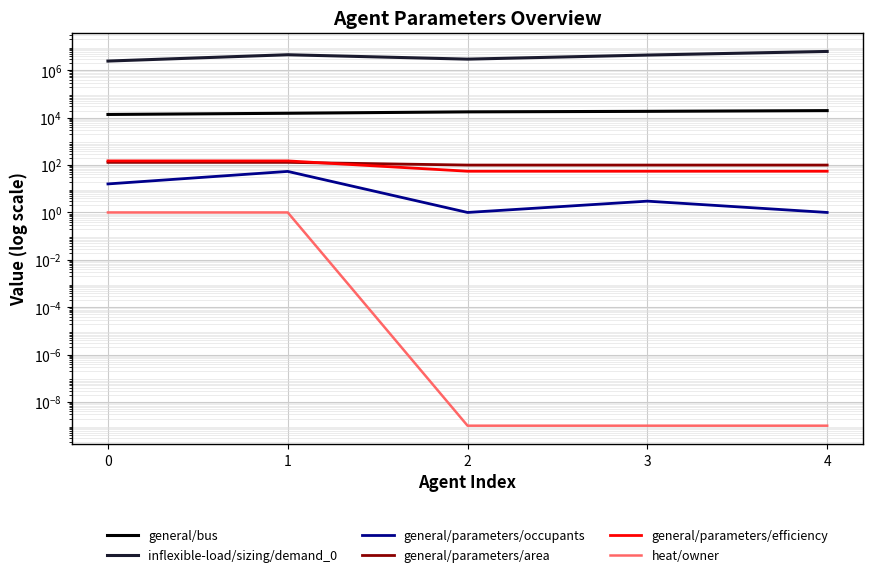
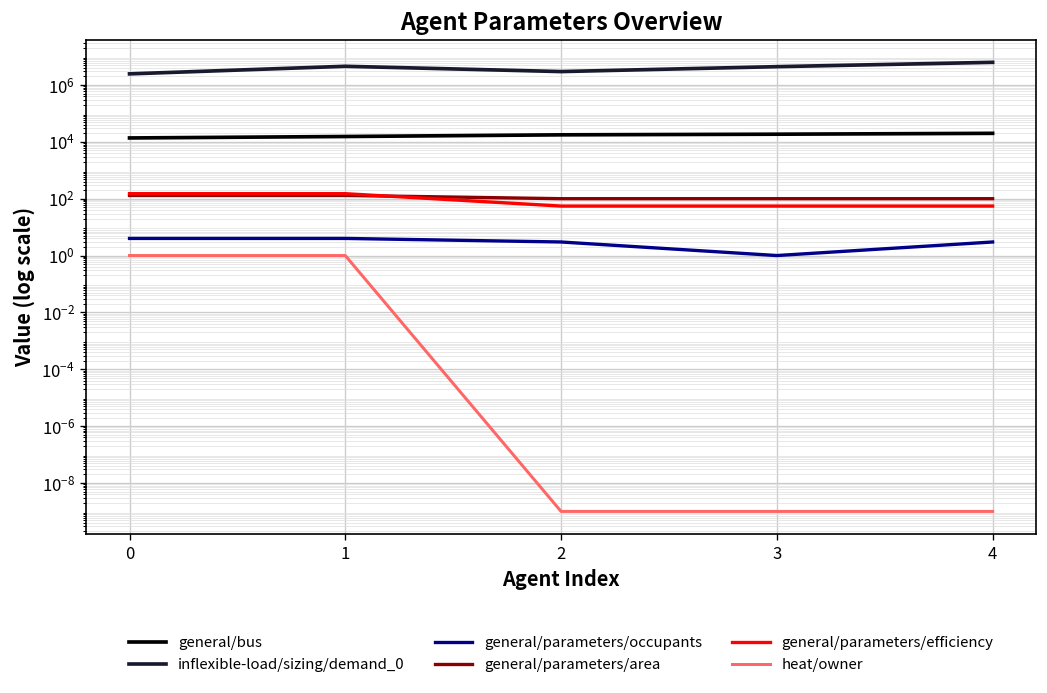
  {
    "general/parameters/occupants": {
-     "0": 20,
-     "1": 50,
-     "2": 1,
-     "3": 3,
-     "4": 1
+     "0": 4,
+     "1": 4,
+     "2": 3,
+     "3": 1,
+     "4": 3
    },
    "general/parameters/area": {
      "2": 100,
      "3": 100,
      "4": 100
    },
    "general/parameters/efficiency": {
      "2": 60,
      "3": 60,
      "4": 60
    },
    "heat/owner": {
      "0": 1,
      "1": 1,
      "2": 0.0000000010,
      "3": 0.0000000010,
      "4": 0.0000000010
    }
  }
